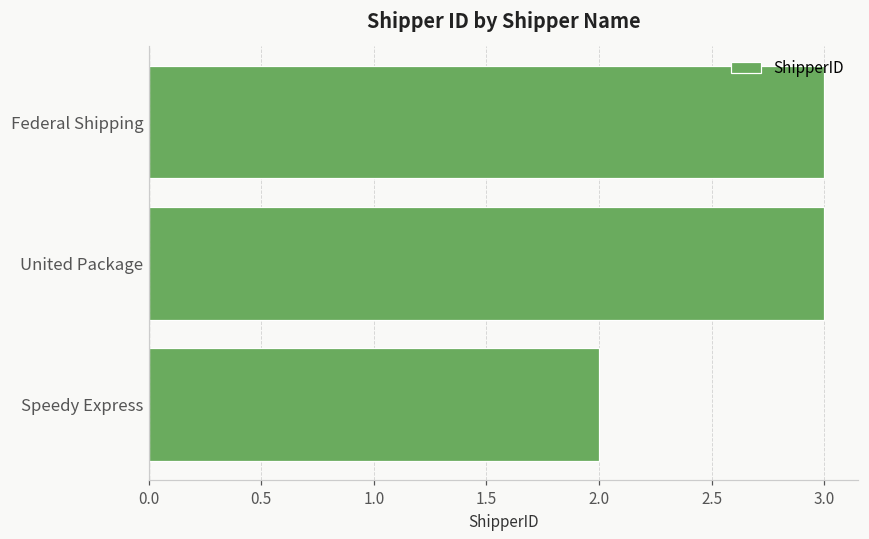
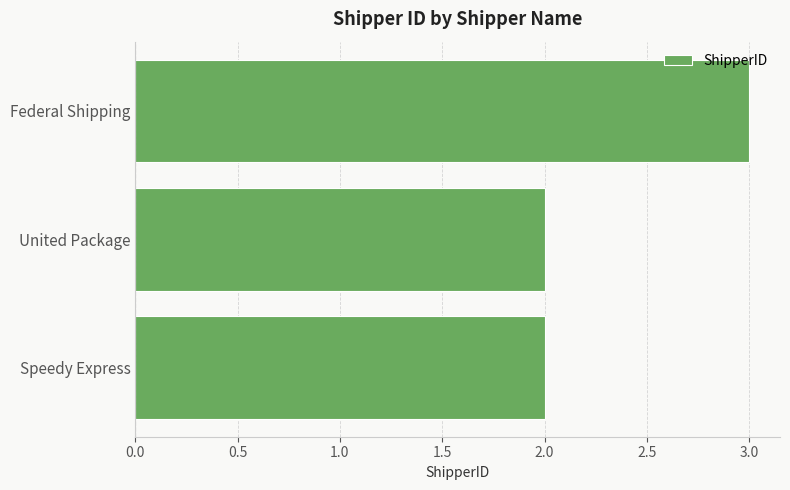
  {
    "Federal Shipping": 3,
-   "United Package": 3,
+   "United Package": 2,
    "Speedy Express": 2
  }
